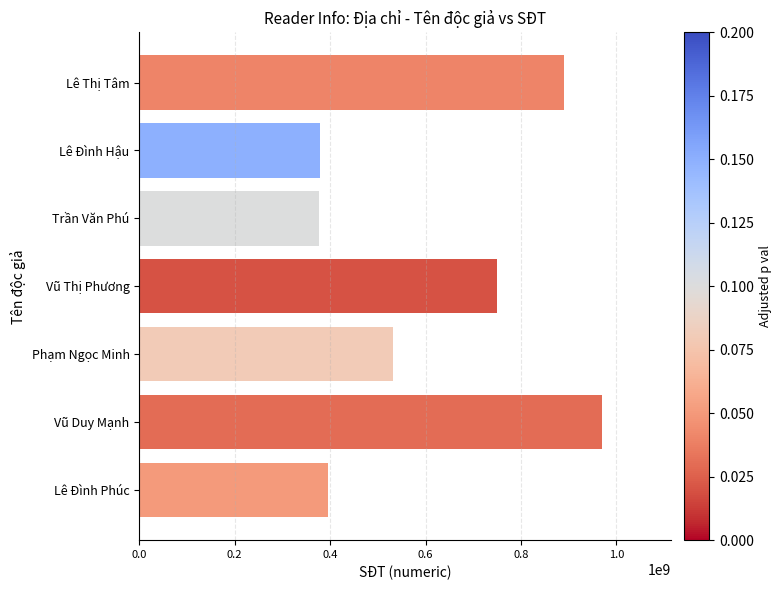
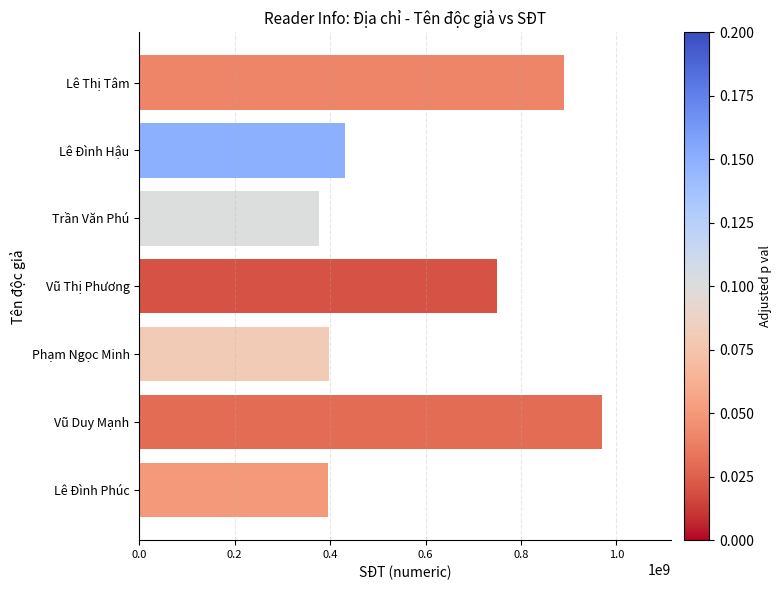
  {
    "Lê Thị Tâm": 890000000,
-   "Lê Đình Hậu": 380000000,
+   "Lê Đình Hậu": 430000000,
    "Trần Văn Phú": 380000000,
    "Vũ Thị Phương": 750000000,
-   "Phạm Ngọc Minh": 530000000,
+   "Phạm Ngọc Minh": 400000000,
    "Vũ Duy Mạnh": 970000000,
    "Lê Đình Phúc": 400000000
  }
